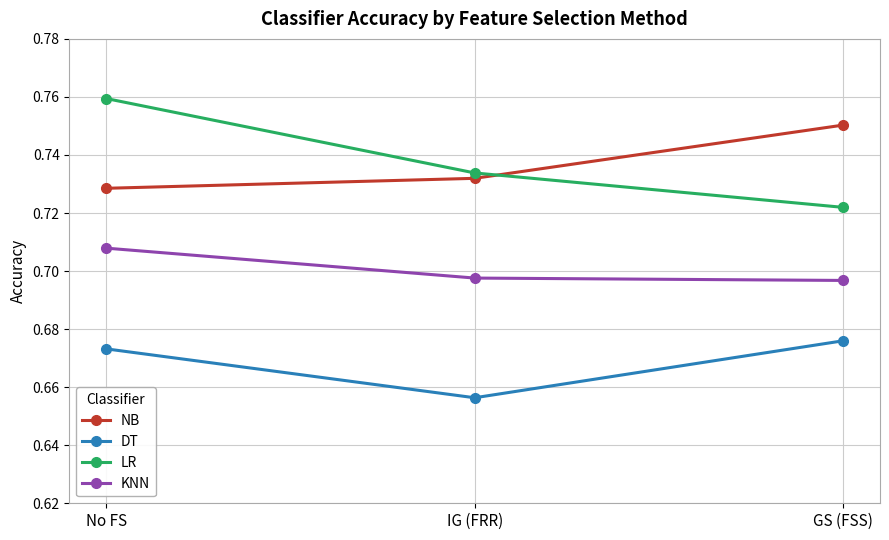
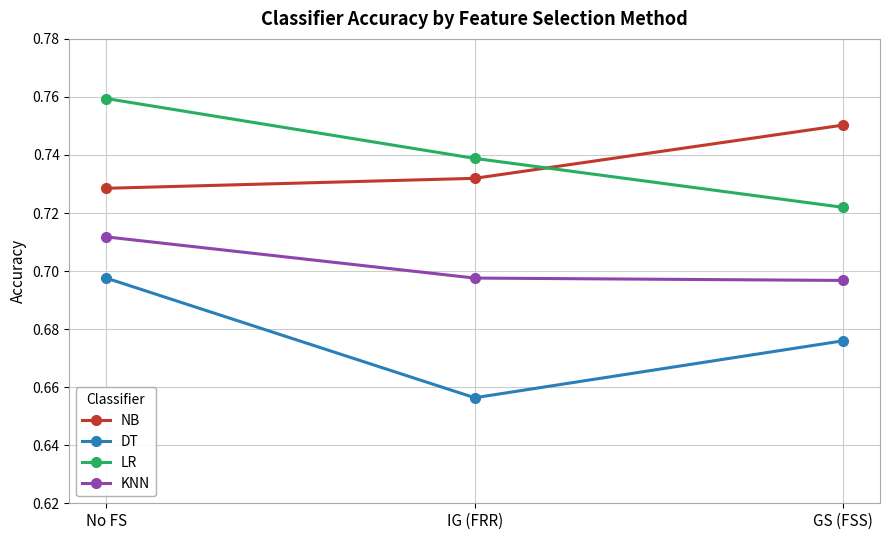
  {
    "NB": {
      "No FS": 0.729,
      "IG (FRR)": 0.732,
      "GS (FSS)": 0.750
    },
    "DT": {
-     "No FS": 0.673,
+     "No FS": 0.698,
      "IG (FRR)": 0.656,
      "GS (FSS)": 0.676
    },
    "LR": {
      "No FS": 0.759,
-     "IG (FRR)": 0.734,
+     "IG (FRR)": 0.739,
      "GS (FSS)": 0.722
    },
    "KNN": {
-     "No FS": 0.708,
+     "No FS": 0.712,
      "IG (FRR)": 0.698,
      "GS (FSS)": 0.697
    }
  }
